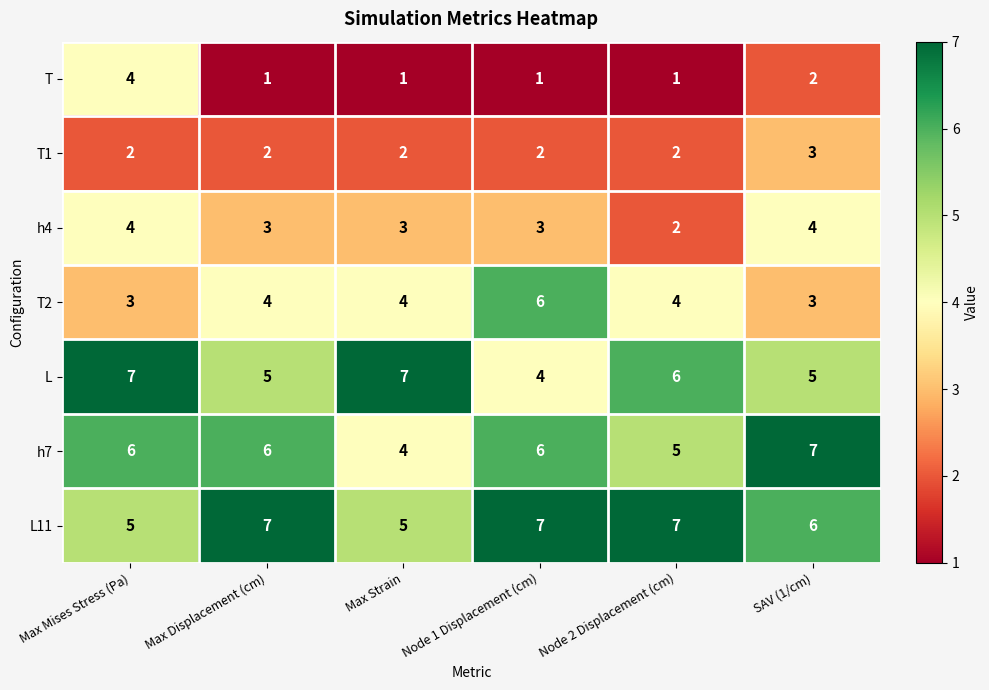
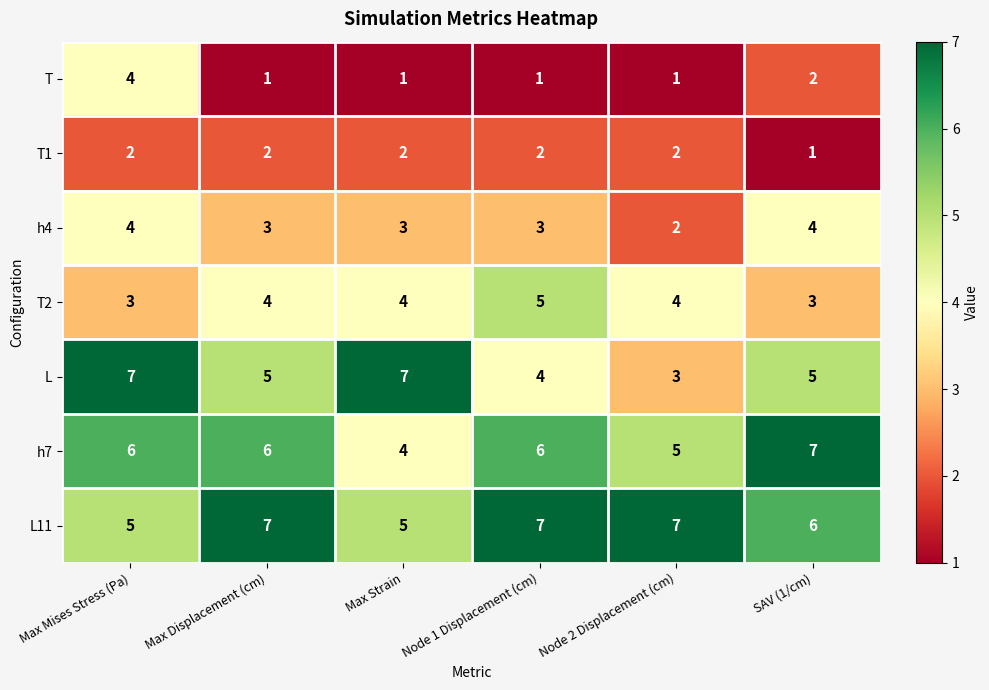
  {
    "T": {
      "Max Mises Stress (Pa)": 4,
      "Max Displacement (cm)": 1,
      "Max Strain": 1,
      "Node 1 Displacement (cm)": 1,
      "Node 2 Displacement (cm)": 1,
      "SAV (1/cm)": 2
    },
    "T1": {
      "Max Mises Stress (Pa)": 2,
      "Max Displacement (cm)": 2,
      "Max Strain": 2,
      "Node 1 Displacement (cm)": 2,
      "Node 2 Displacement (cm)": 2,
-     "SAV (1/cm)": 3
+     "SAV (1/cm)": 1
    },
    "h4": {
      "Max Mises Stress (Pa)": 4,
      "Max Displacement (cm)": 3,
      "Max Strain": 3,
      "Node 1 Displacement (cm)": 3,
      "Node 2 Displacement (cm)": 2,
      "SAV (1/cm)": 4
    },
    "T2": {
      "Max Mises Stress (Pa)": 3,
      "Max Displacement (cm)": 4,
      "Max Strain": 4,
-     "Node 1 Displacement (cm)": 6,
+     "Node 1 Displacement (cm)": 5,
      "Node 2 Displacement (cm)": 4,
      "SAV (1/cm)": 3
    },
    "L": {
      "Max Mises Stress (Pa)": 7,
      "Max Displacement (cm)": 5,
      "Max Strain": 7,
      "Node 1 Displacement (cm)": 4,
-     "Node 2 Displacement (cm)": 6,
+     "Node 2 Displacement (cm)": 3,
      "SAV (1/cm)": 5
    },
    "h7": {
      "Max Mises Stress (Pa)": 6,
      "Max Displacement (cm)": 6,
      "Max Strain": 4,
      "Node 1 Displacement (cm)": 6,
      "Node 2 Displacement (cm)": 5,
      "SAV (1/cm)": 7
    },
    "L11": {
      "Max Mises Stress (Pa)": 5,
      "Max Displacement (cm)": 7,
      "Max Strain": 5,
      "Node 1 Displacement (cm)": 7,
      "Node 2 Displacement (cm)": 7,
      "SAV (1/cm)": 6
    }
  }
